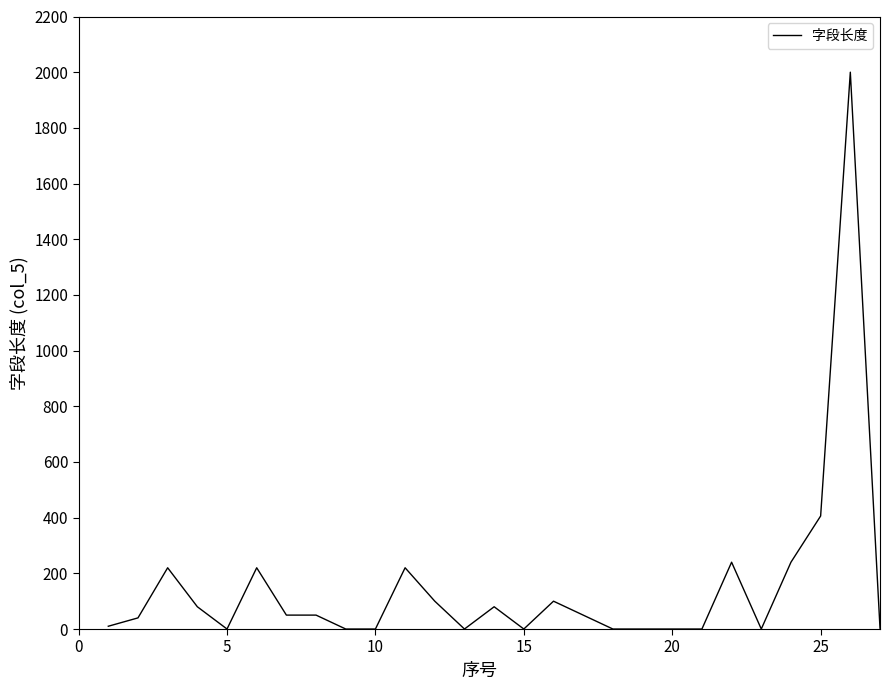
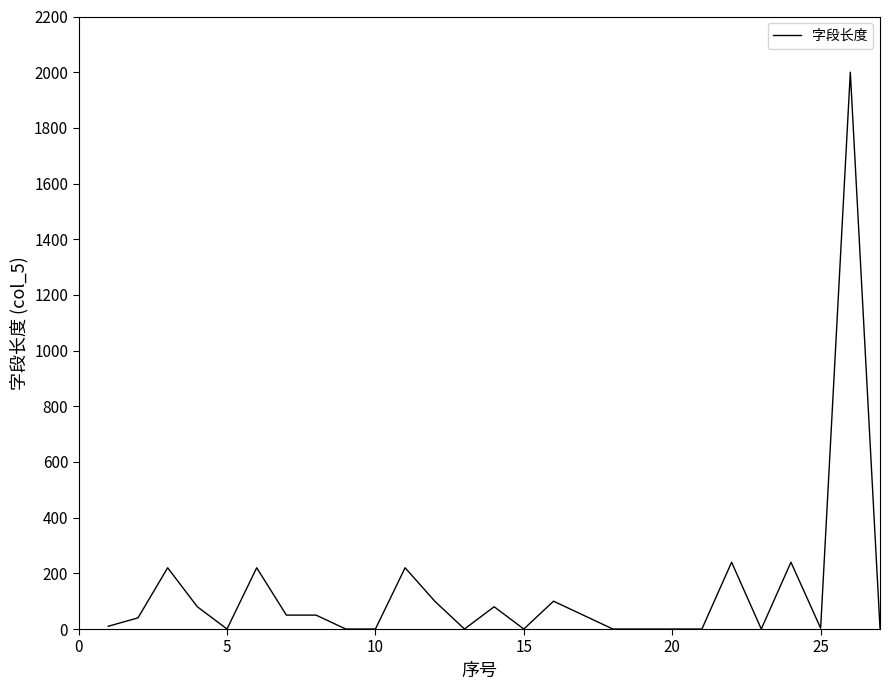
  {
    "5": 0,
    "10": 0,
    "15": 0,
    "20": 0,
-   "25": 410
+   "25": 0
  }
